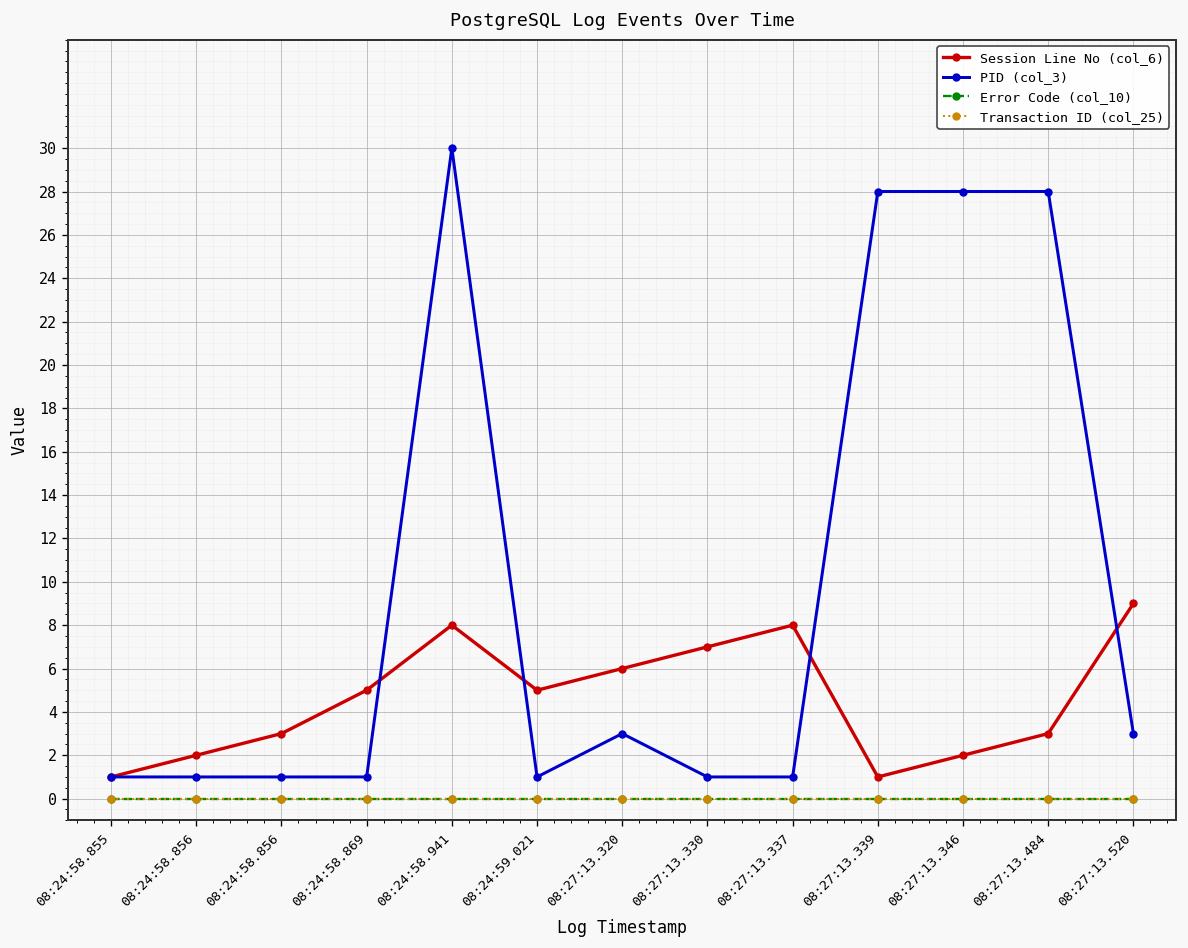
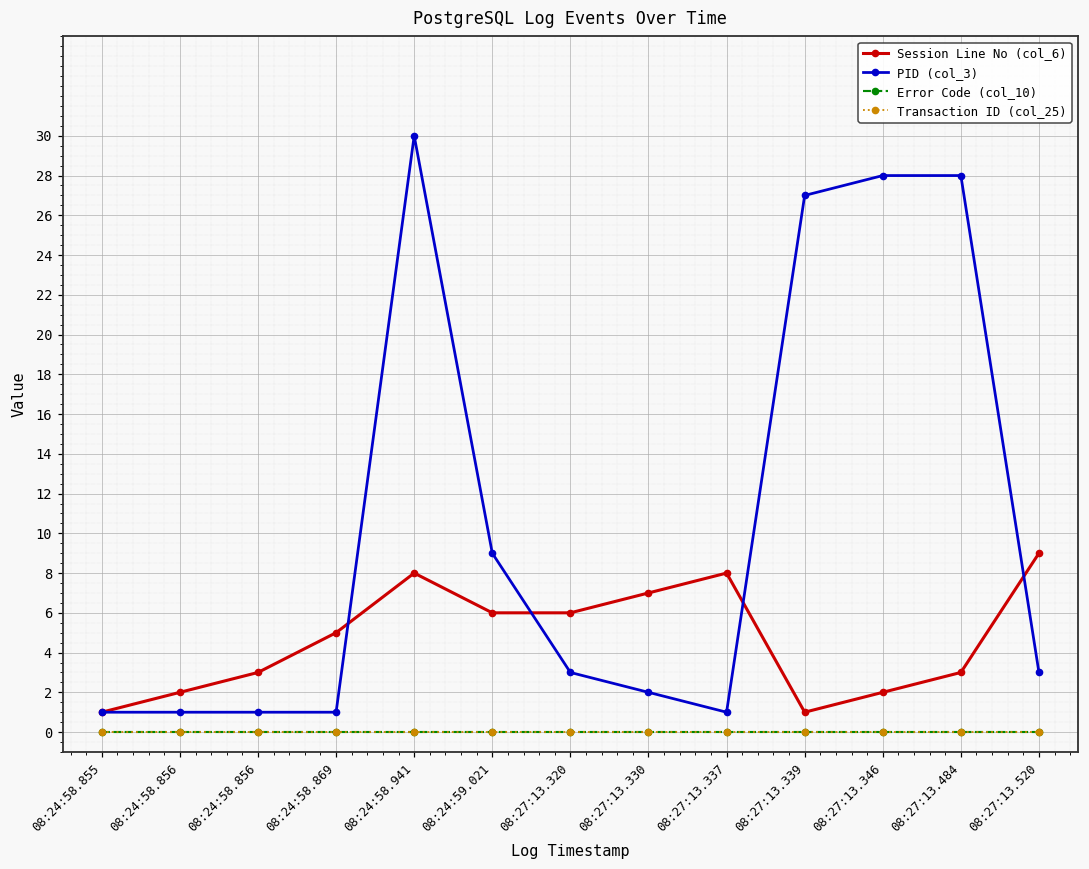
  {
    "Session Line No (col_6)": {
      "08:24:58.869": 5,
      "08:24:58.941": 8,
-     "08:24:59.021": 5,
+     "08:24:59.021": 6,
      "08:27:13.320": 6,
      "08:27:13.330": 7,
      "08:27:13.337": 8,
      "08:27:13.339": 1,
      "08:27:13.346": 2,
      "08:27:13.484": 3,
      "08:27:13.520": 9
    },
    "PID (col_3)": {
      "08:24:58.869": 1,
      "08:24:58.941": 30,
-     "08:24:59.021": 1,
+     "08:24:59.021": 9,
      "08:27:13.320": 3,
-     "08:27:13.330": 1,
+     "08:27:13.330": 2,
      "08:27:13.337": 1,
-     "08:27:13.339": 28,
+     "08:27:13.339": 27,
      "08:27:13.346": 28,
      "08:27:13.484": 28,
      "08:27:13.520": 3
    },
    "Transaction ID (col_25)": {
      "08:24:58.855": 0,
      "08:24:58.869": 0,
      "08:24:58.941": 0,
      "08:24:59.021": 0,
      "08:27:13.320": 0,
      "08:27:13.330": 0,
      "08:27:13.337": 0,
      "08:27:13.339": 0,
      "08:27:13.346": 0,
      "08:27:13.484": 0,
      "08:27:13.520": 0
    }
  }
